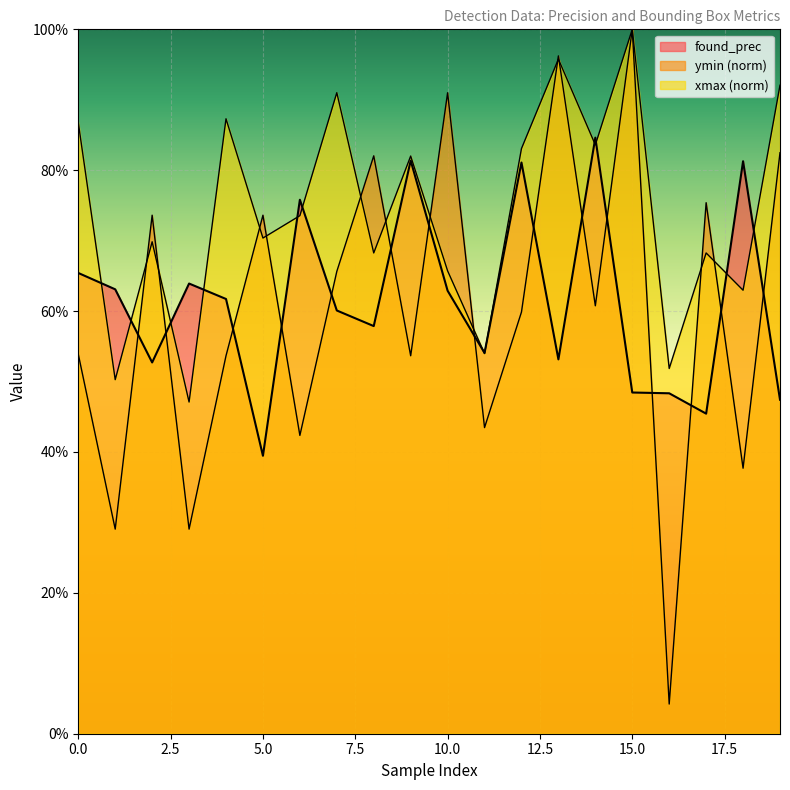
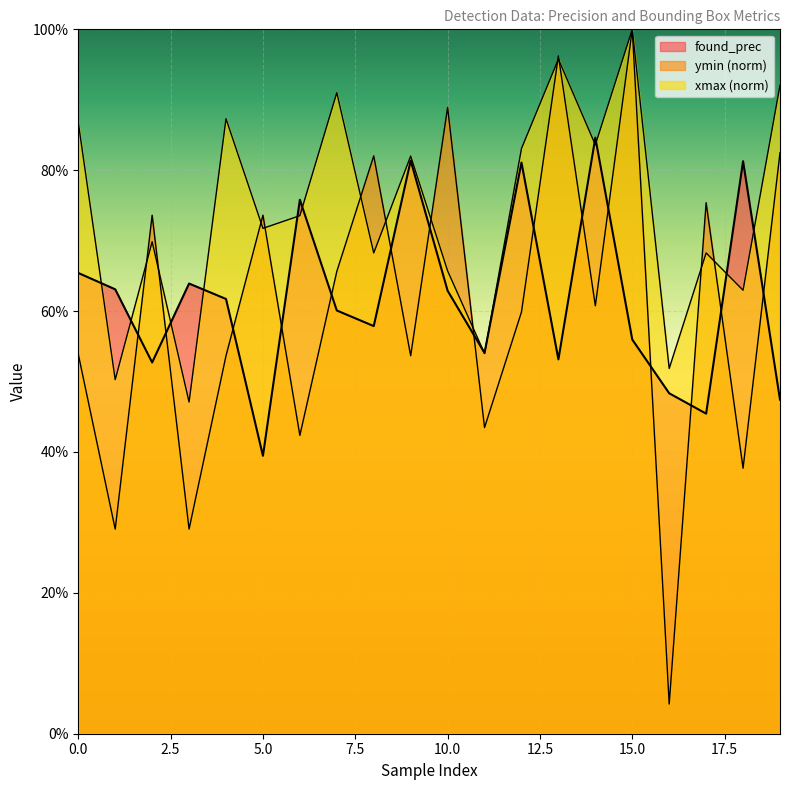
  {
    "found_prec": {
      "0.0": "65%",
      "5.0": "39%",
      "10.0": "63%",
-     "15.0": "48%"
+     "15.0": "56%"
    },
    "ymin (norm)": {
      "0.0": "54%",
      "5.0": "74%",
-     "10.0": "91%"
+     "10.0": "89%"
    },
    "xmax (norm)": {
      "0.0": "87%",
-     "5.0": "70%",
+     "5.0": "72%",
      "10.0": "66%"
    }
  }
